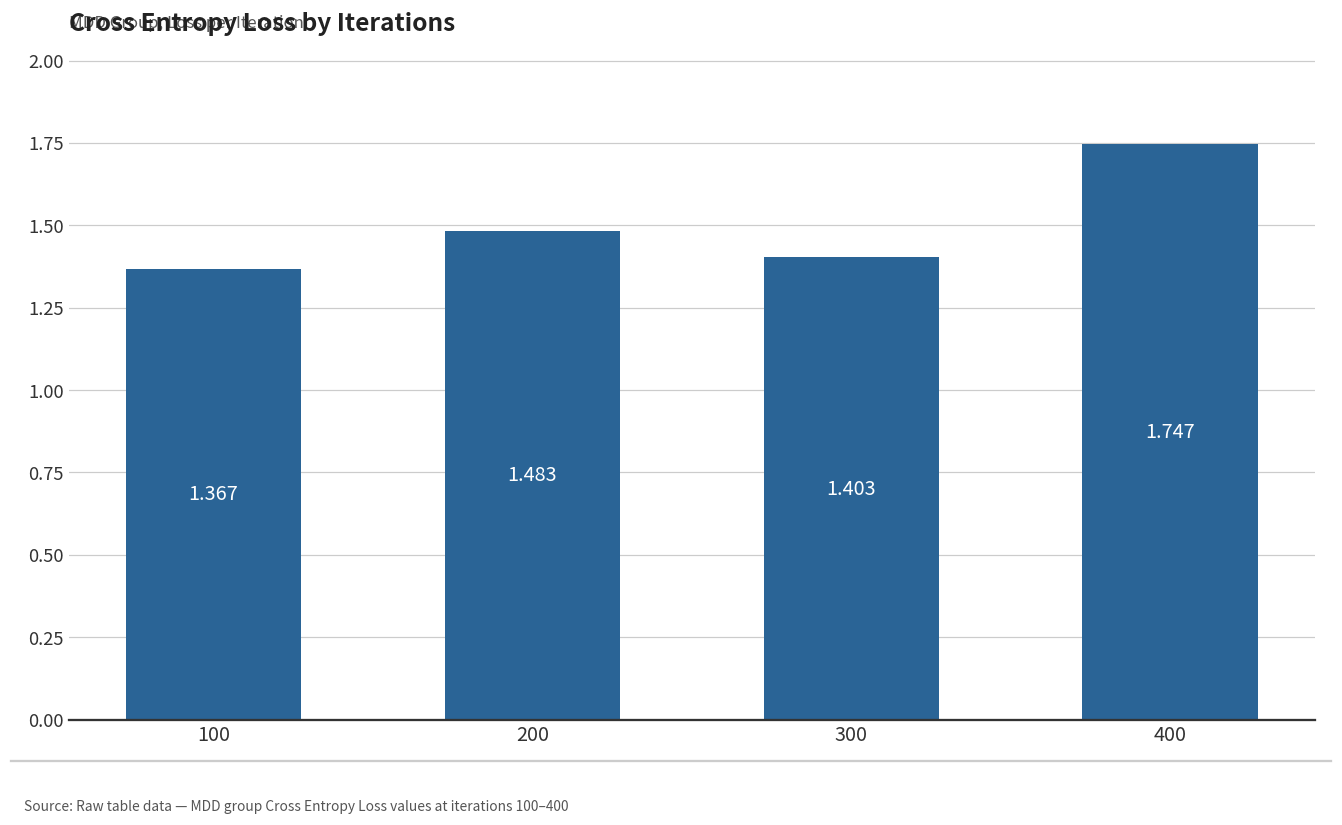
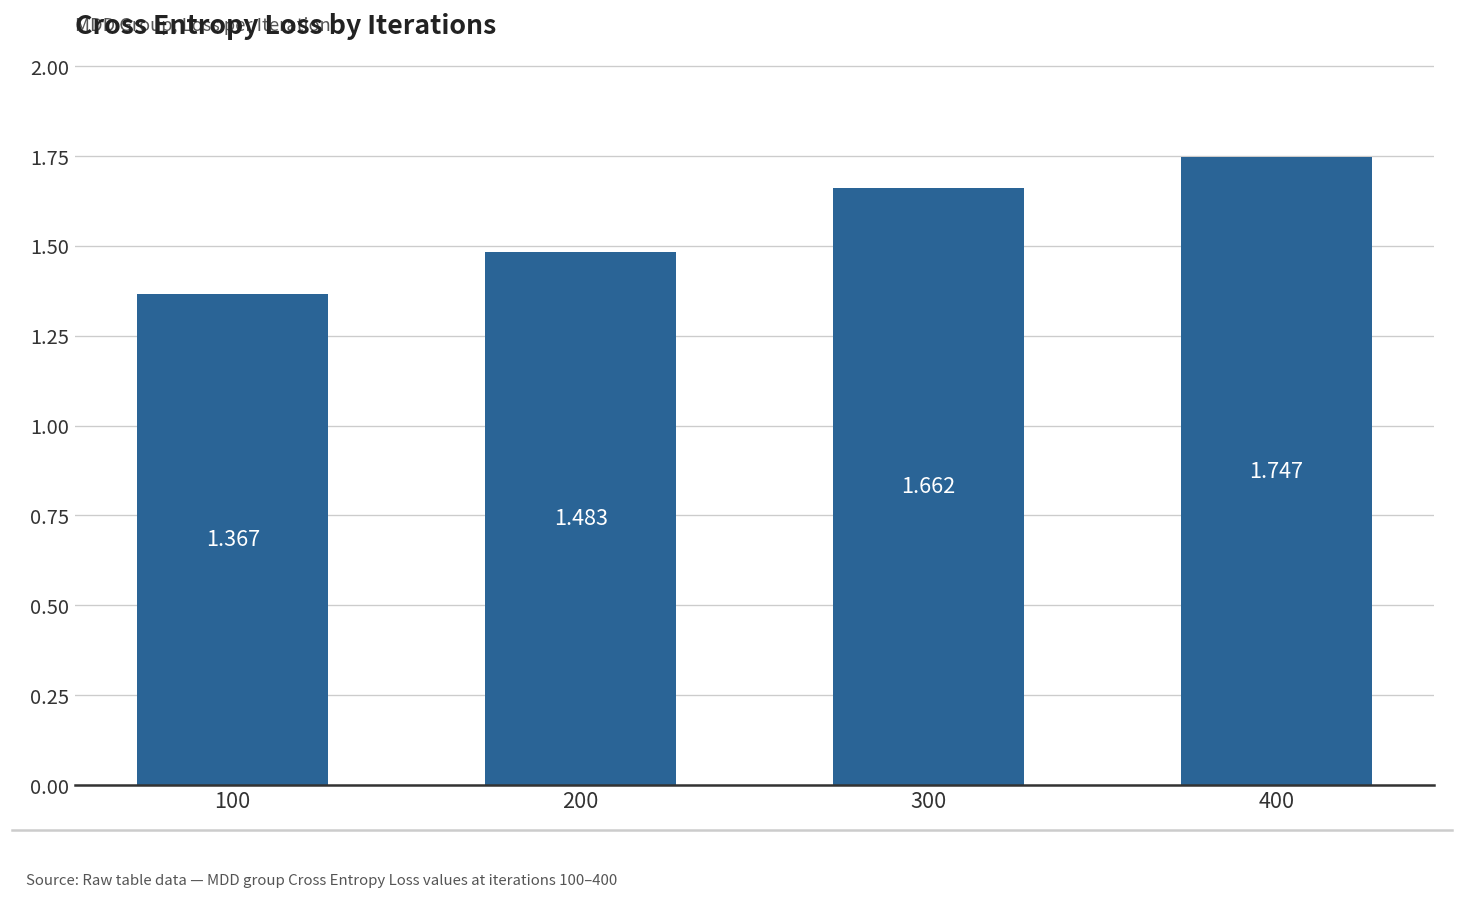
  {
    "100": 1.367,
    "200": 1.483,
-   "300": 1.403,
+   "300": 1.662,
    "400": 1.747
  }
